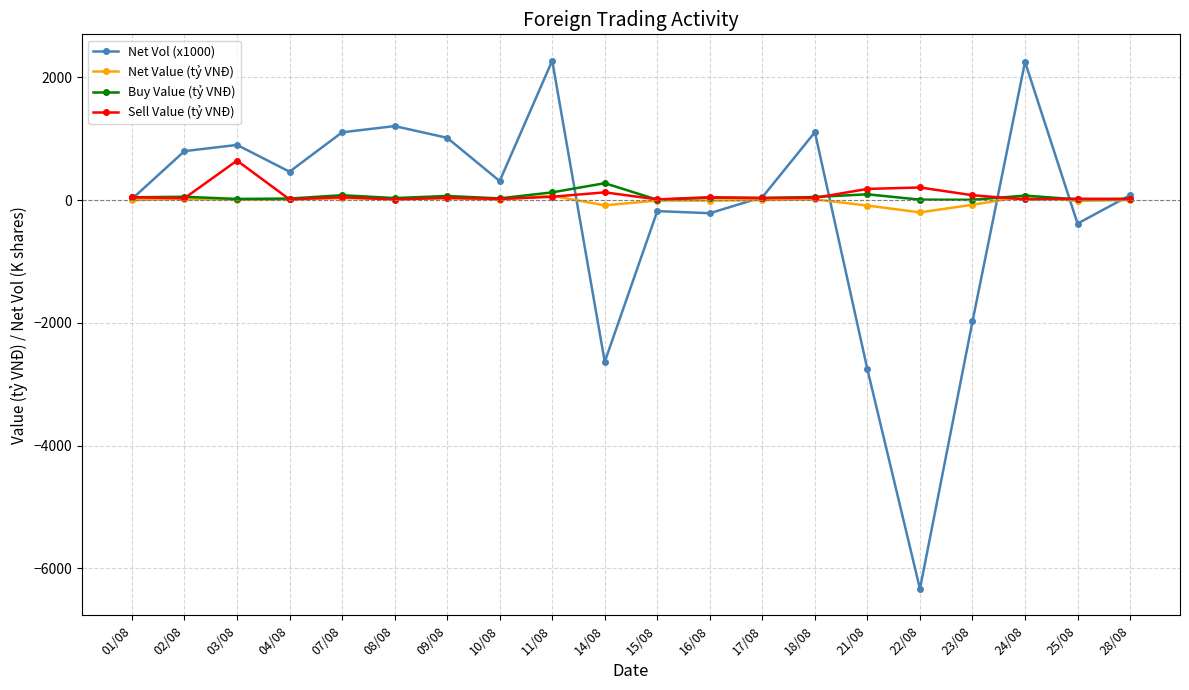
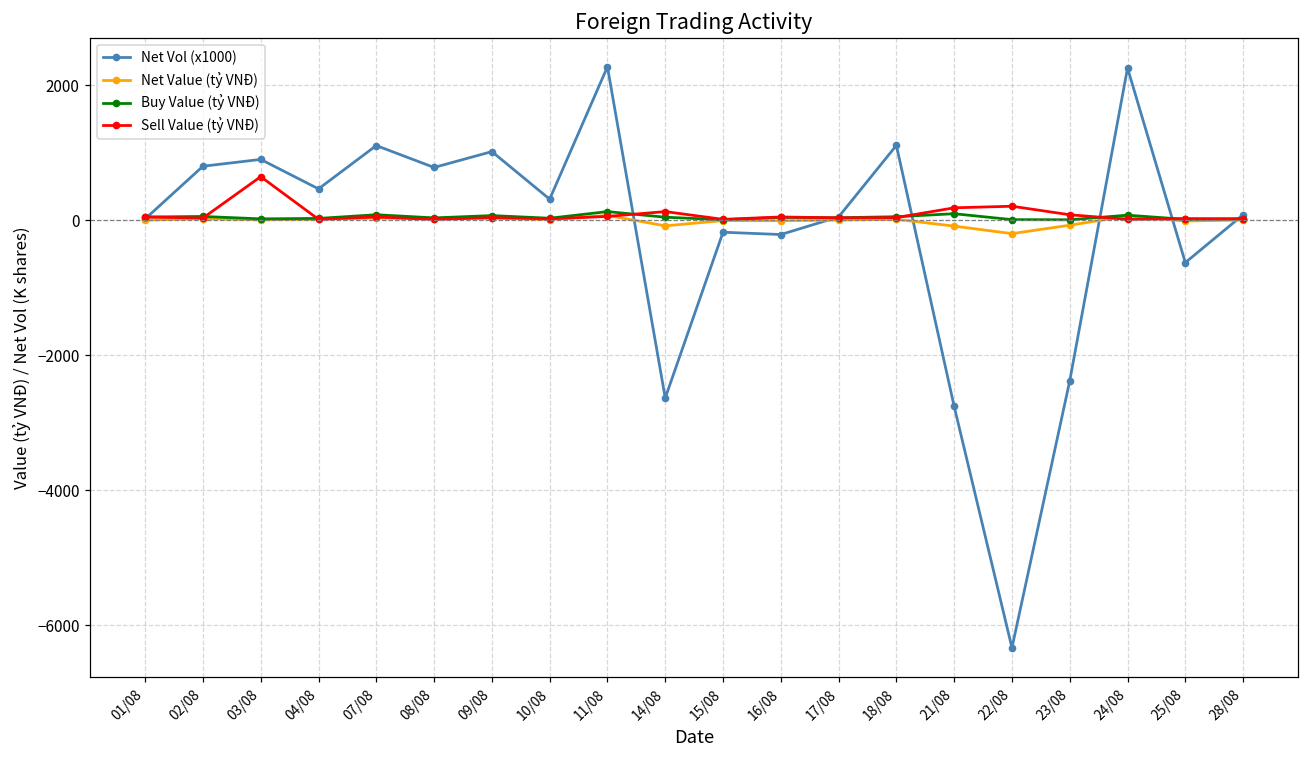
  {
    "Net Vol (x1000)": {
      "02/08": 800,
      "03/08": 900,
      "04/08": 500,
      "07/08": 1100,
-     "08/08": 1200,
+     "08/08": 800,
      "09/08": 1000,
      "10/08": 300,
      "11/08": 2300,
      "14/08": -2600,
      "15/08": -200,
      "16/08": -200,
      "18/08": 1100,
      "21/08": -2800,
      "22/08": -6300,
-     "23/08": -2000,
+     "23/08": -2400,
      "24/08": 2300,
-     "25/08": -400,
+     "25/08": -600,
      "28/08": 100
    },
    "Net Value (tỷ VNĐ)": {
      "14/08": -100,
      "16/08": 0,
      "21/08": -100,
      "22/08": -200,
      "23/08": -100
    },
    "Buy Value (tỷ VNĐ)": {
      "11/08": 100,
-     "14/08": 300,
+     "14/08": 0,
      "21/08": 100,
      "22/08": 0,
      "23/08": 0
    },
    "Sell Value (tỷ VNĐ)": {
      "03/08": 600,
      "14/08": 100,
      "21/08": 200,
      "22/08": 200,
      "23/08": 100,
      "24/08": 0
    }
  }
